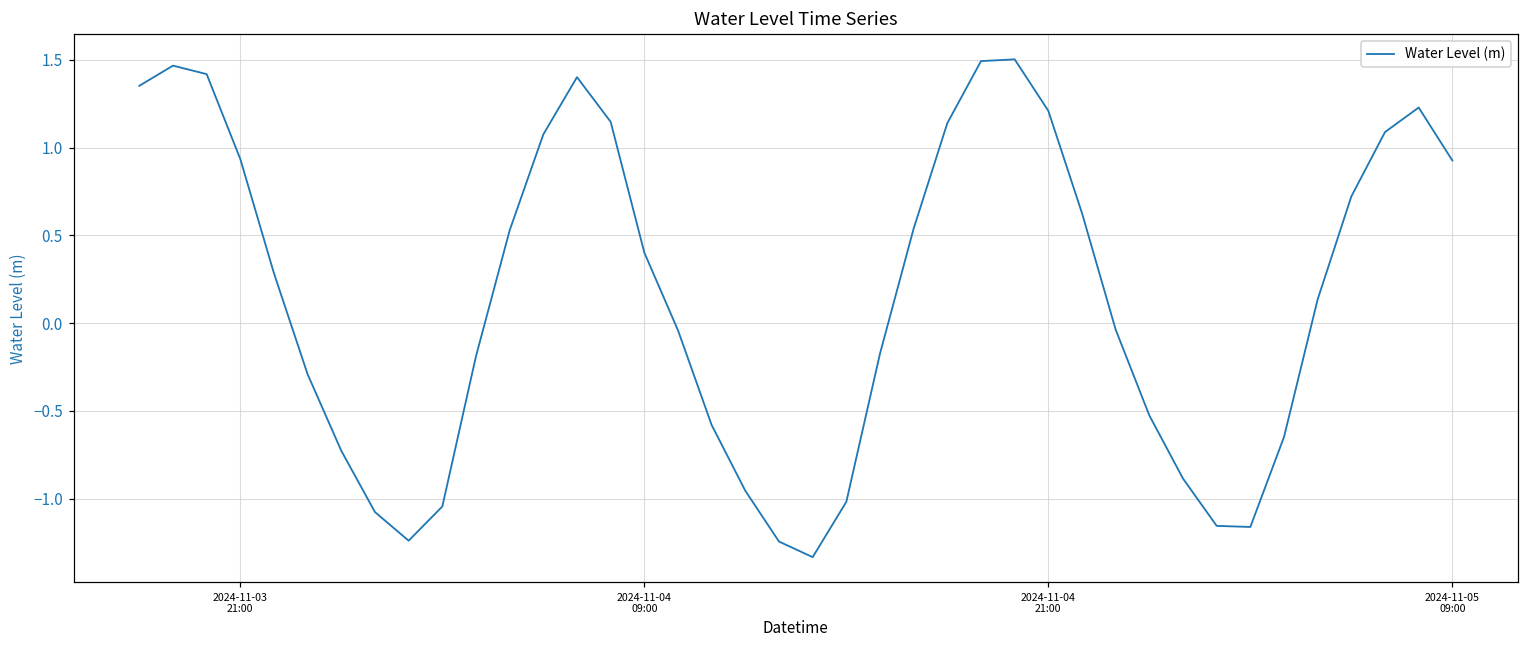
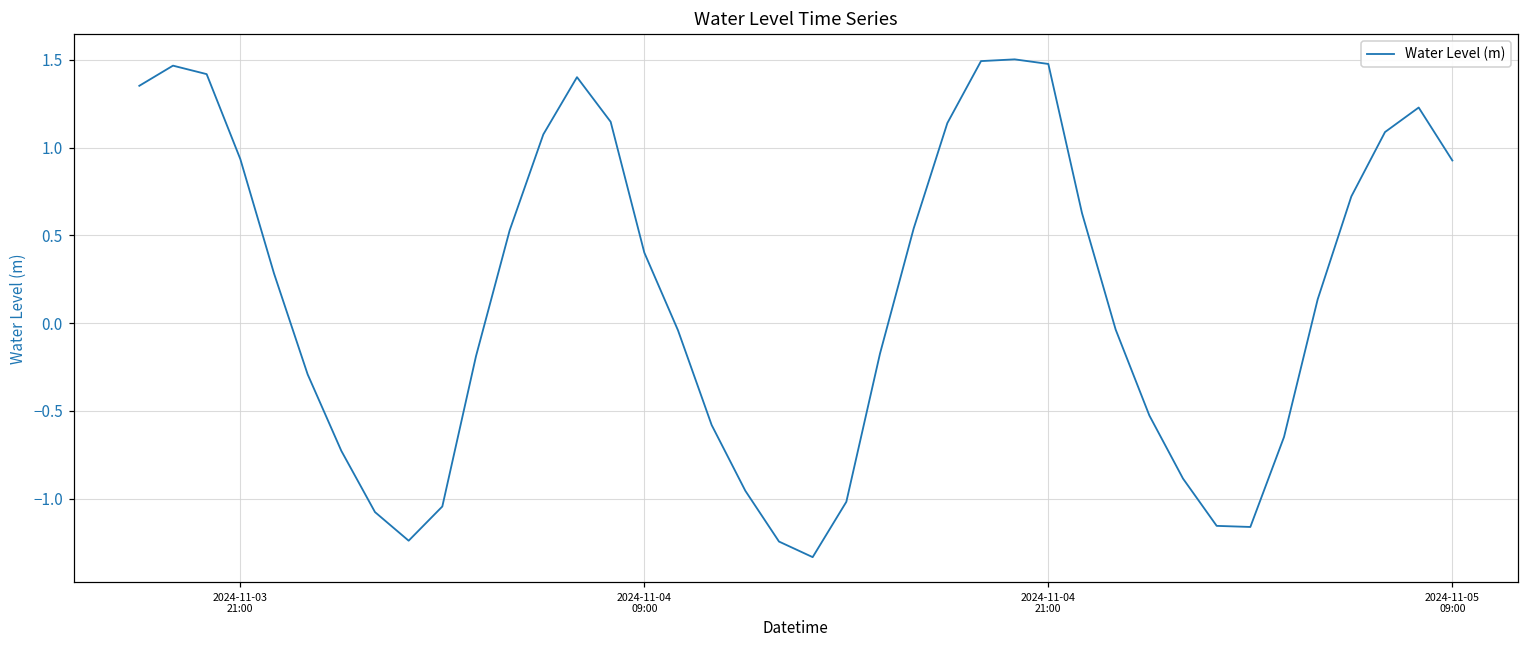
  {
    "2024-11-03 21:00": 0.94,
    "2024-11-04 09:00": 0.40,
-   "2024-11-04 21:00": 1.21,
+   "2024-11-04 21:00": 1.48,
    "2024-11-05 09:00": 0.93
  }
